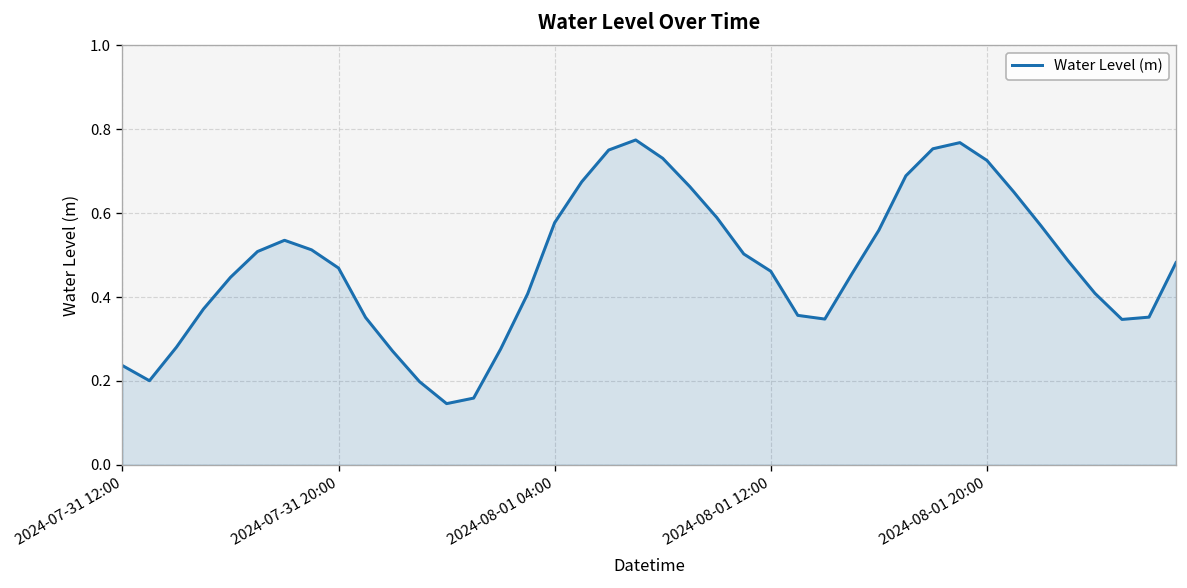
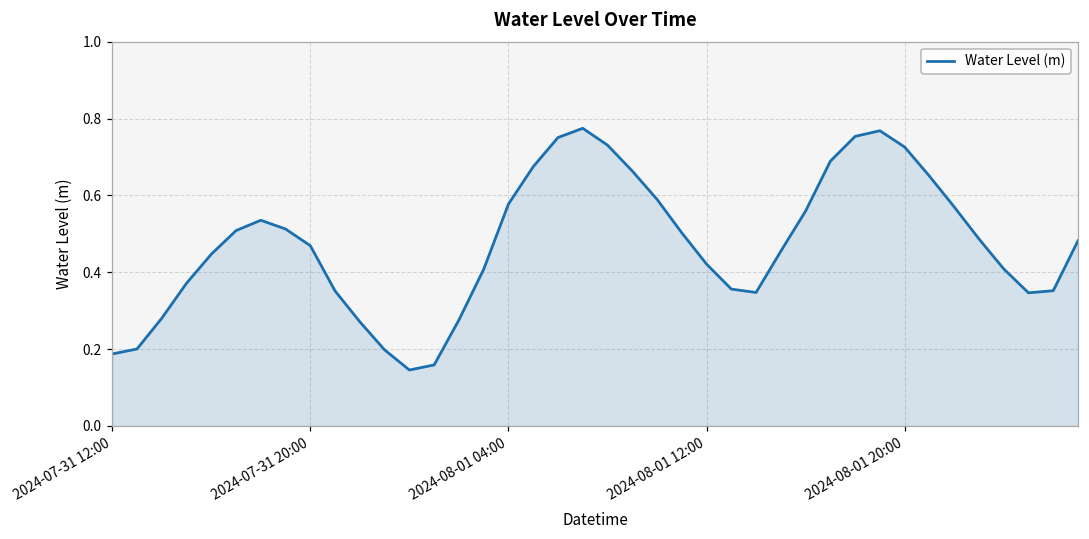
  {
-   "2024-07-31 12:00": 0.24,
+   "2024-07-31 12:00": 0.19,
    "2024-07-31 20:00": 0.47,
    "2024-08-01 04:00": 0.58,
-   "2024-08-01 12:00": 0.46,
+   "2024-08-01 12:00": 0.42,
    "2024-08-01 20:00": 0.73
  }
